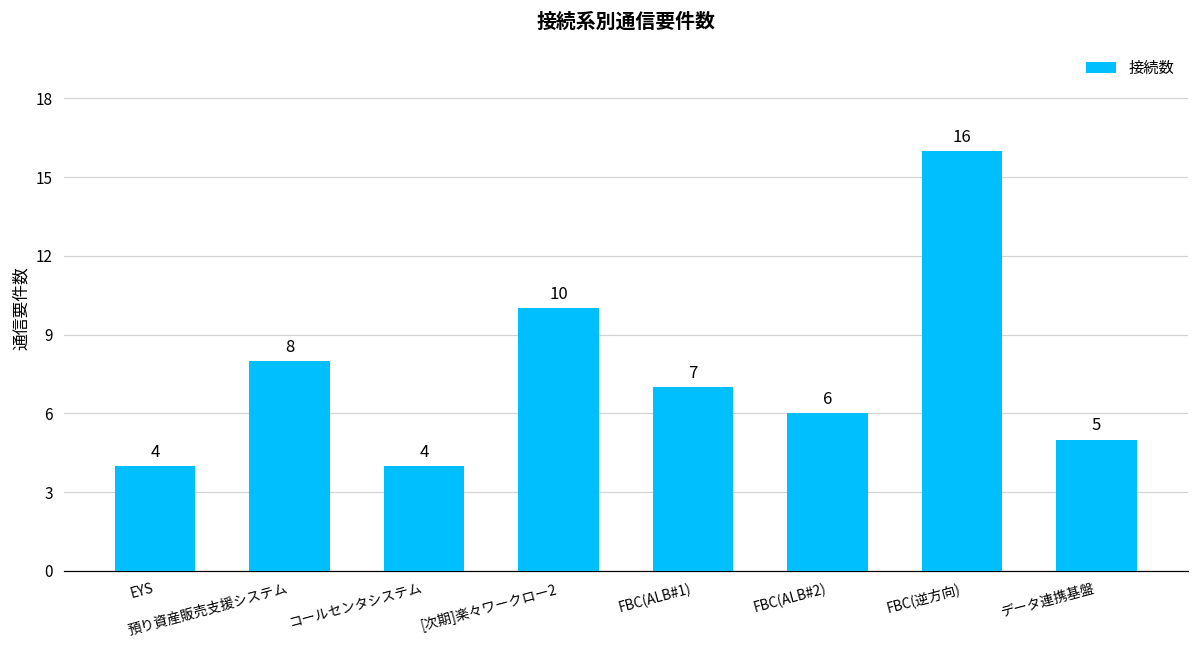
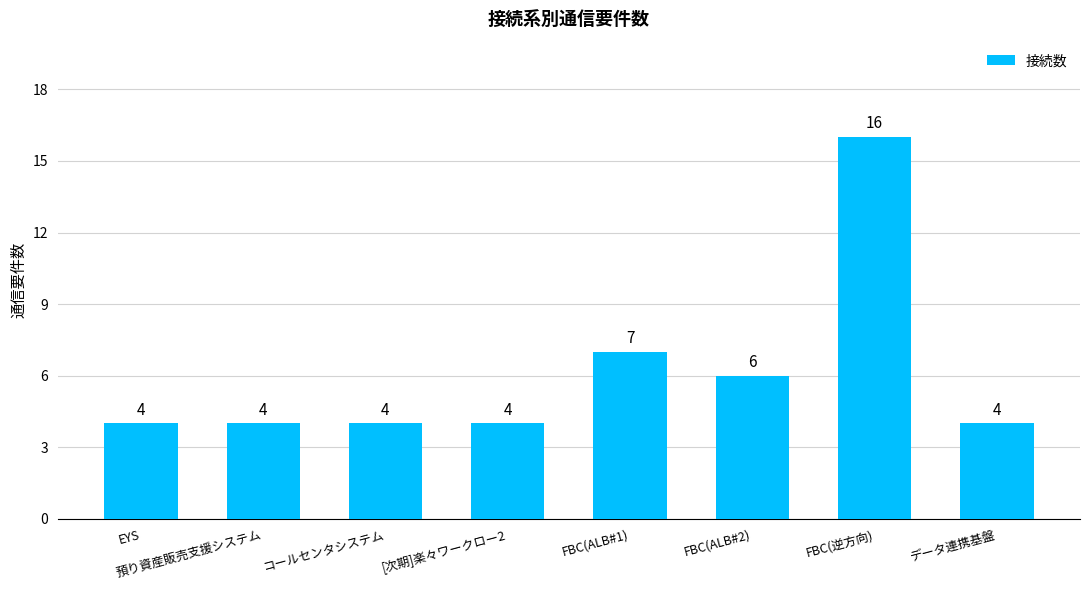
  {
    "EYS": 4,
-   "預り資産販売支援システム": 8,
+   "預り資産販売支援システム": 4,
    "コールセンタシステム": 4,
-   "[次期]楽々ワークロー2": 10,
+   "[次期]楽々ワークロー2": 4,
    "FBC(ALB#1)": 7,
    "FBC(ALB#2)": 6,
    "FBC(逆方向)": 16,
-   "データ連携基盤": 5
+   "データ連携基盤": 4
  }
